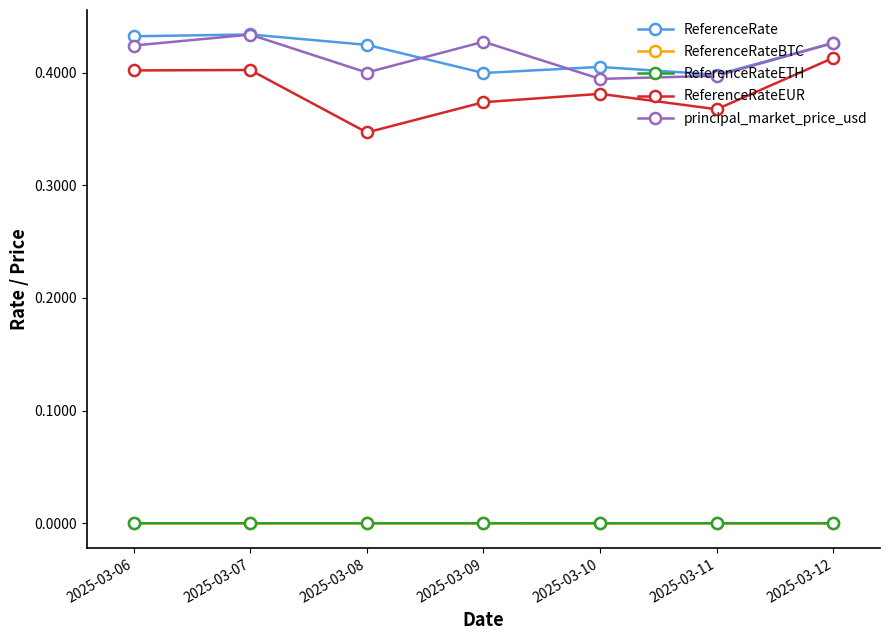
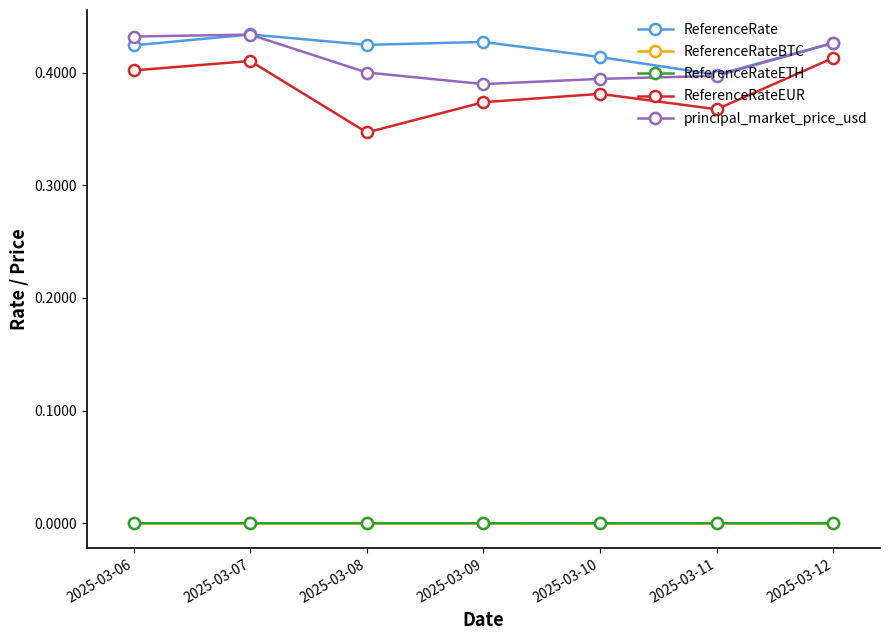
  {
    "ReferenceRate": {
-     "2025-03-06": 0.432,
+     "2025-03-06": 0.424,
      "2025-03-08": 0.425,
-     "2025-03-09": 0.400,
-     "2025-03-10": 0.405
+     "2025-03-09": 0.427,
+     "2025-03-10": 0.414
    },
    "ReferenceRateEUR": {
      "2025-03-06": 0.402,
-     "2025-03-07": 0.402,
+     "2025-03-07": 0.410,
      "2025-03-08": 0.347,
      "2025-03-09": 0.374,
      "2025-03-10": 0.381,
      "2025-03-11": 0.367,
      "2025-03-12": 0.413
    },
    "principal_market_price_usd": {
-     "2025-03-06": 0.424,
+     "2025-03-06": 0.432,
      "2025-03-08": 0.400,
-     "2025-03-09": 0.427,
+     "2025-03-09": 0.390,
      "2025-03-10": 0.394
    }
  }
